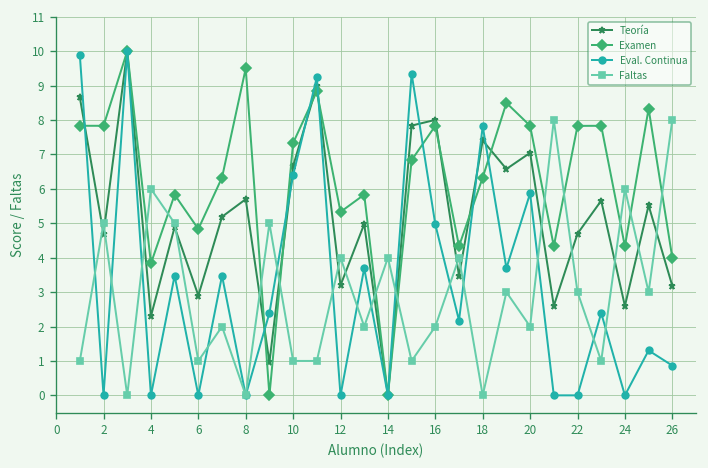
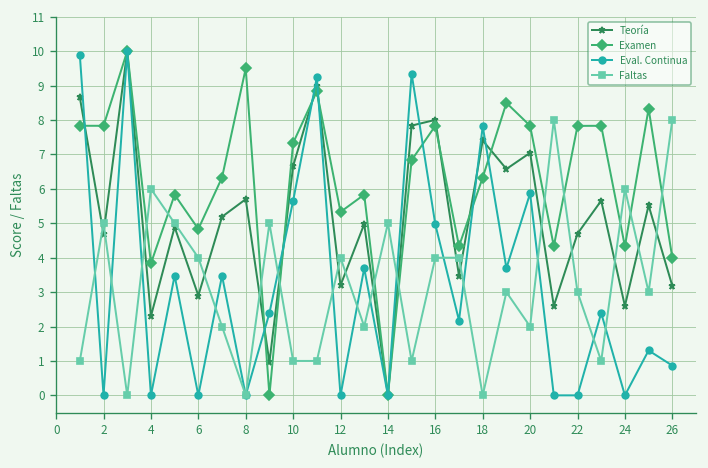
  {
    "Eval. Continua": {
      "2": 0.0,
      "4": 0.0,
      "6": 0.0,
-     "10": 6.4,
+     "10": 5.7,
      "12": 0.0,
      "16": 5.0,
      "18": 7.8,
      "20": 5.9,
      "22": 0.0,
      "24": 0.0,
      "26": 0.9
    },
    "Faltas": {
      "2": 5,
      "4": 6,
-     "6": 1,
+     "6": 4,
      "10": 1,
      "12": 4,
-     "14": 4,
-     "16": 2,
+     "14": 5,
+     "16": 4,
      "18": 0,
      "20": 2,
      "22": 3,
      "24": 6,
      "26": 8
    }
  }
